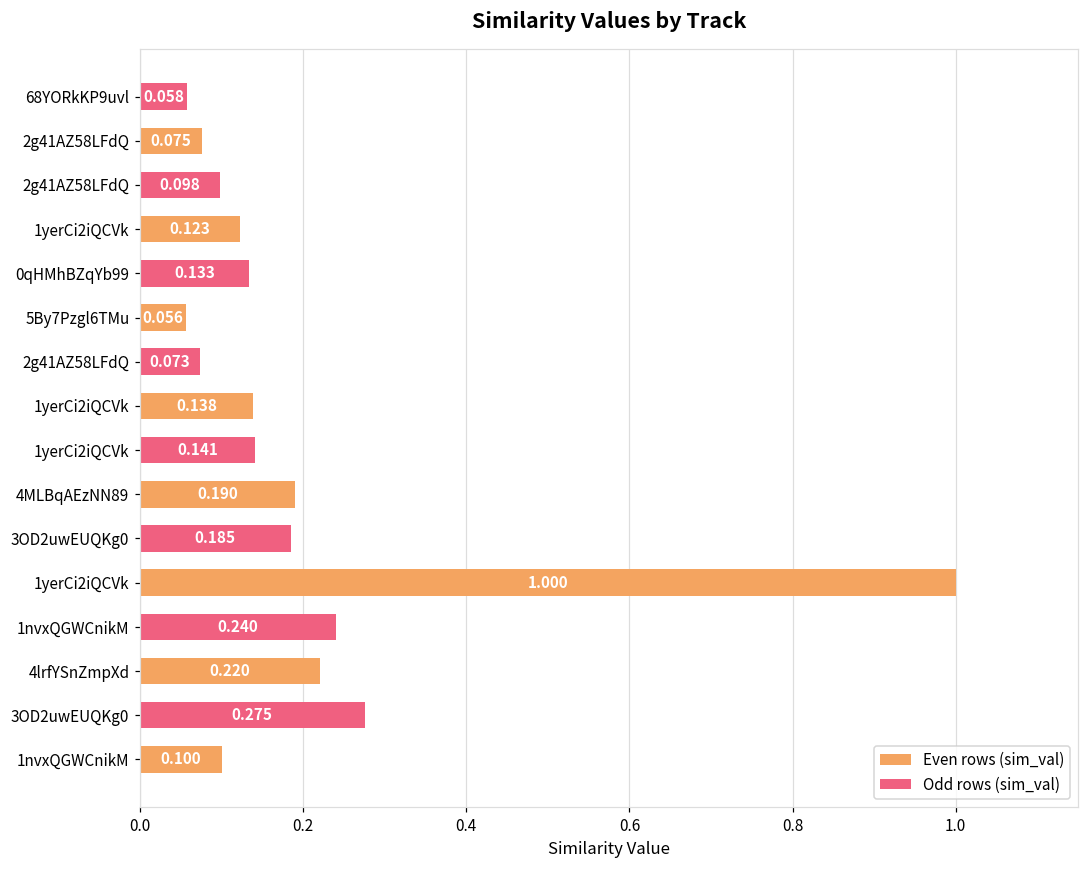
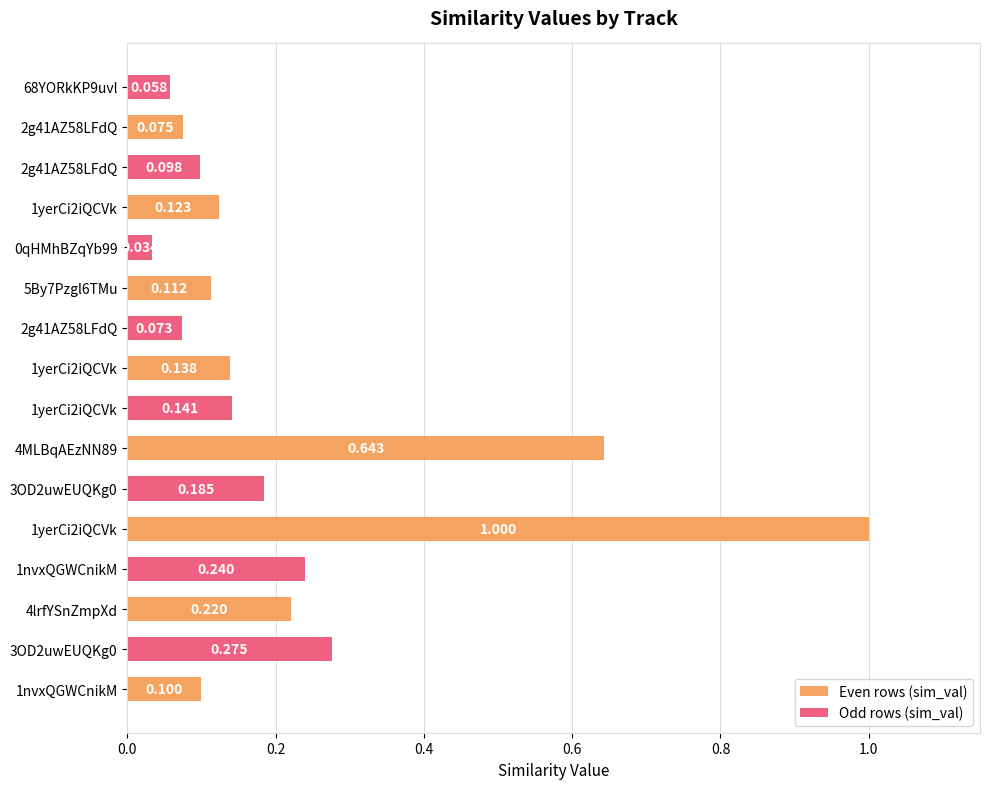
  {
    "Even rows (sim_val)": {
      "2g41AZ58LFdQ": 0.075,
-     "5By7Pzgl6TMu": 0.056,
-     "4MLBqAEzNN89": 0.190,
+     "5By7Pzgl6TMu": 0.112,
+     "4MLBqAEzNN89": 0.643,
      "4lrfYSnZmpXd": 0.220,
      "1nvxQGWCnikM": 0.100
    },
    "Odd rows (sim_val)": {
      "68YORkKP9uvl": 0.058,
-     "0qHMhBZqYb99": 0.133,
+     "0qHMhBZqYb99": 0.034,
      "1yerCi2iQCVk": 0.141,
      "1nvxQGWCnikM": 0.240
    }
  }
